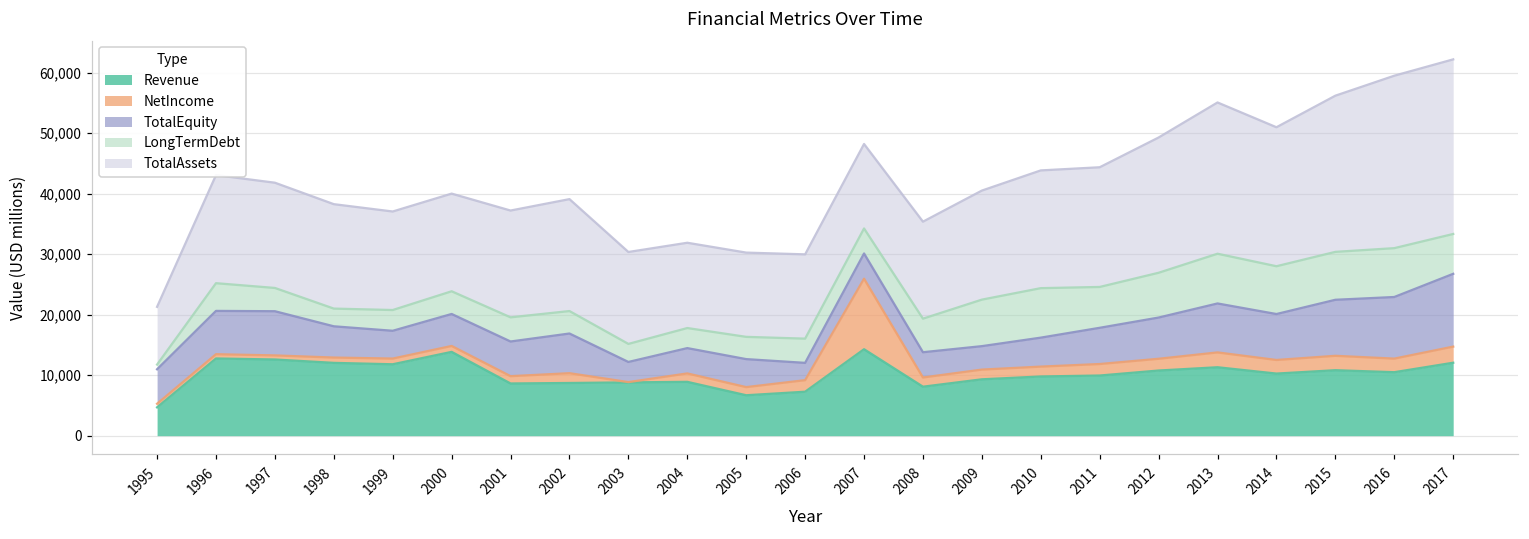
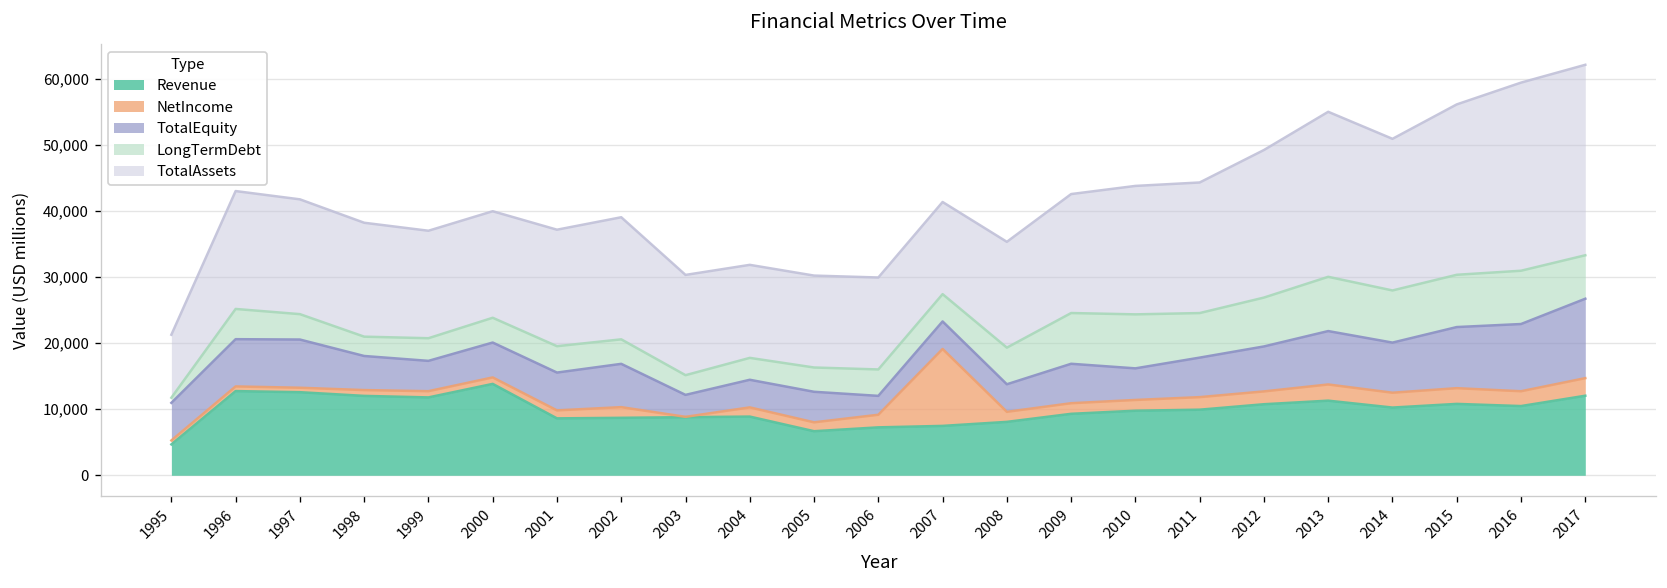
  {
    "Revenue": {
      "1995": "5,000",
      "1996": "13,000",
      "1997": "13,000",
      "1998": "12,000",
      "1999": "12,000",
      "2000": "14,000",
      "2001": "9,000",
      "2002": "9,000",
      "2004": "9,000",
      "2005": "7,000",
      "2006": "7,000",
-     "2007": "14,000",
+     "2007": "7,000",
      "2008": "8,000",
      "2009": "9,000",
      "2010": "10,000",
      "2011": "10,000",
      "2012": "11,000",
      "2013": "11,000",
      "2014": "10,000",
      "2015": "11,000",
      "2016": "10,000",
      "2017": "12,000"
    },
    "NetIncome": {
      "1995": "1,000",
      "1996": "1,000",
      "1997": "1,000",
      "1998": "1,000",
      "1999": "1,000",
      "2000": "1,000",
      "2001": "1,000",
      "2002": "2,000",
      "2004": "1,000",
      "2005": "1,000",
      "2006": "2,000",
      "2007": "12,000",
      "2008": "2,000",
      "2009": "2,000",
      "2010": "2,000",
      "2011": "2,000",
      "2012": "2,000",
      "2013": "2,000",
      "2014": "2,000",
      "2015": "2,000",
      "2016": "2,000",
      "2017": "3,000"
    },
    "TotalEquity": {
      "1995": "6,000",
      "1996": "7,000",
      "1997": "7,000",
      "1998": "5,000",
      "1999": "5,000",
      "2000": "5,000",
      "2001": "6,000",
      "2002": "7,000",
      "2003": "3,000",
      "2004": "4,000",
      "2005": "5,000",
      "2006": "3,000",
      "2007": "4,000",
      "2008": "4,000",
-     "2009": "4,000",
+     "2009": "6,000",
      "2010": "5,000",
      "2011": "6,000",
      "2012": "7,000",
      "2013": "8,000",
      "2014": "8,000",
      "2015": "9,000",
      "2016": "10,000",
      "2017": "12,000"
    }
  }
